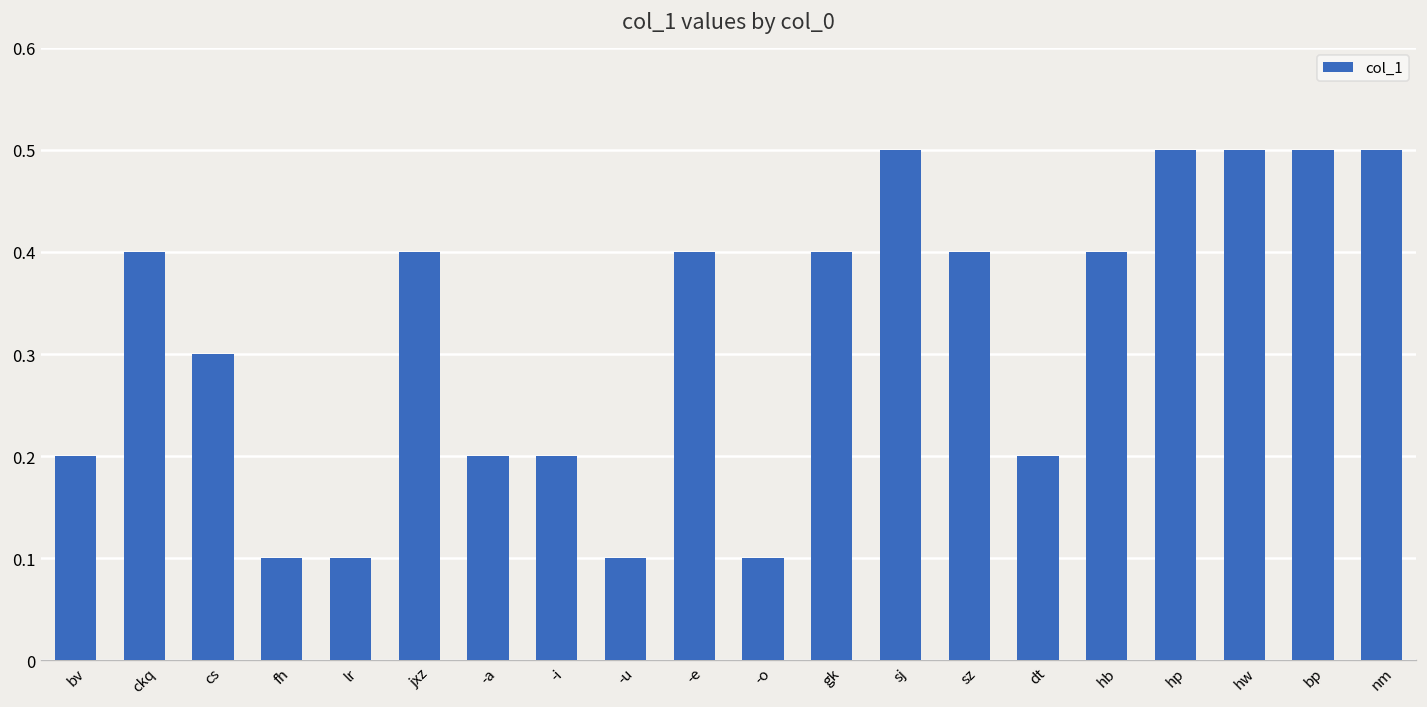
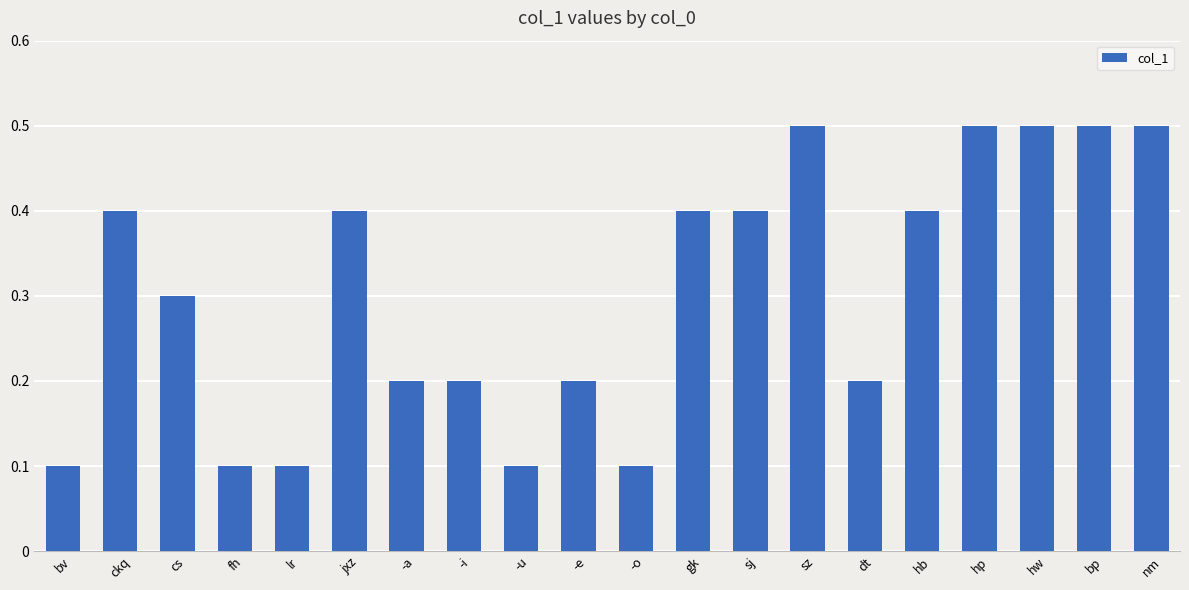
  {
-   "bv": 0.2,
+   "bv": 0.1,
    "ckq": 0.4,
    "cs": 0.3,
    "fh": 0.1,
    "lr": 0.1,
    "jxz": 0.4,
    "-a": 0.2,
    "-i": 0.2,
    "-u": 0.1,
-   "-e": 0.4,
+   "-e": 0.2,
    "-o": 0.1,
    "gk": 0.4,
-   "sj": 0.5,
-   "sz": 0.4,
+   "sj": 0.4,
+   "sz": 0.5,
    "dt": 0.2,
    "hb": 0.4,
    "hp": 0.5,
    "hw": 0.5,
    "bp": 0.5,
    "nm": 0.5
  }
